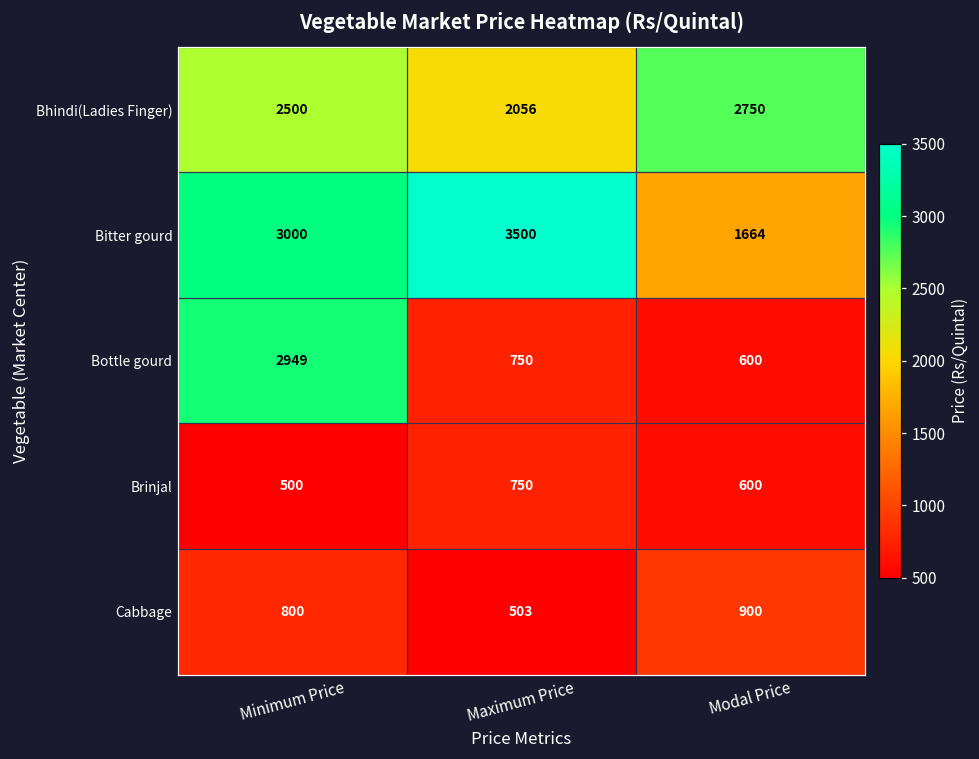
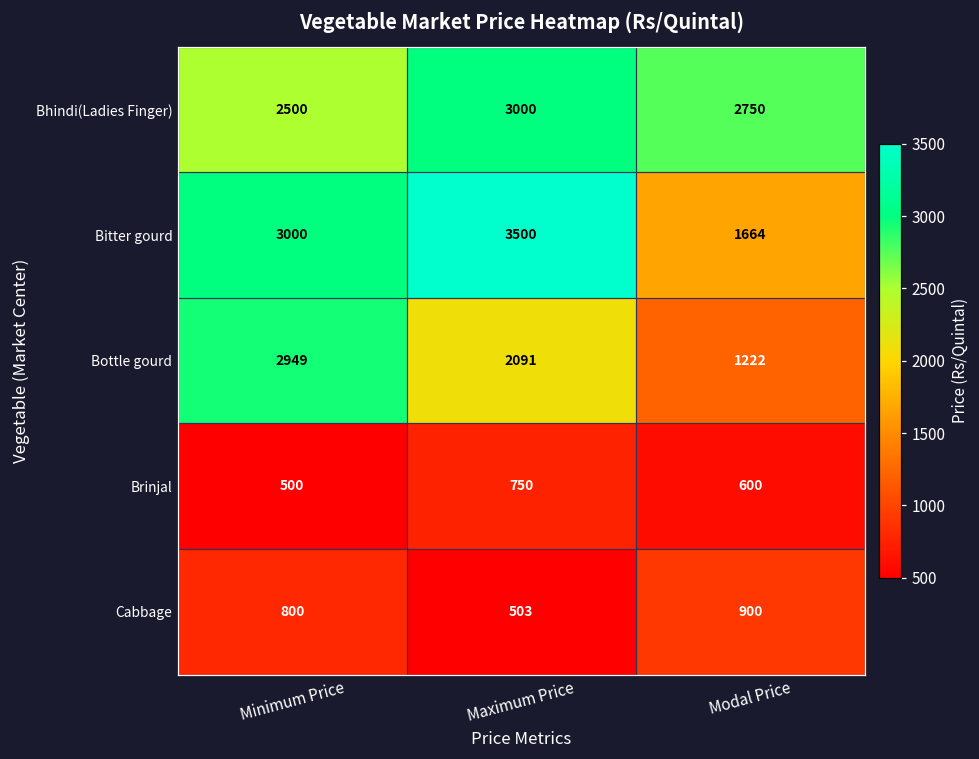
  {
    "Bhindi(Ladies Finger)": {
      "Minimum Price": 2500,
-     "Maximum Price": 2056,
+     "Maximum Price": 3000,
      "Modal Price": 2750
    },
    "Bitter gourd": {
      "Minimum Price": 3000,
      "Maximum Price": 3500,
      "Modal Price": 1664
    },
    "Bottle gourd": {
      "Minimum Price": 2949,
-     "Maximum Price": 750,
-     "Modal Price": 600
+     "Maximum Price": 2091,
+     "Modal Price": 1222
    },
    "Brinjal": {
      "Minimum Price": 500,
      "Maximum Price": 750,
      "Modal Price": 600
    },
    "Cabbage": {
      "Minimum Price": 800,
      "Maximum Price": 503,
      "Modal Price": 900
    }
  }
